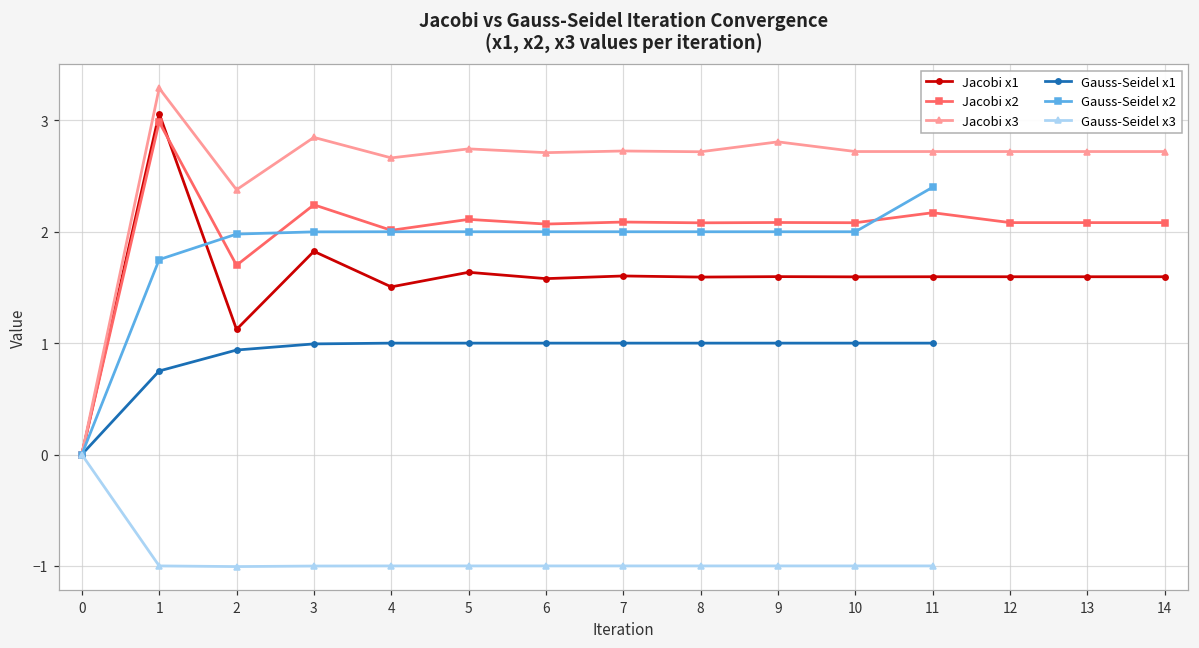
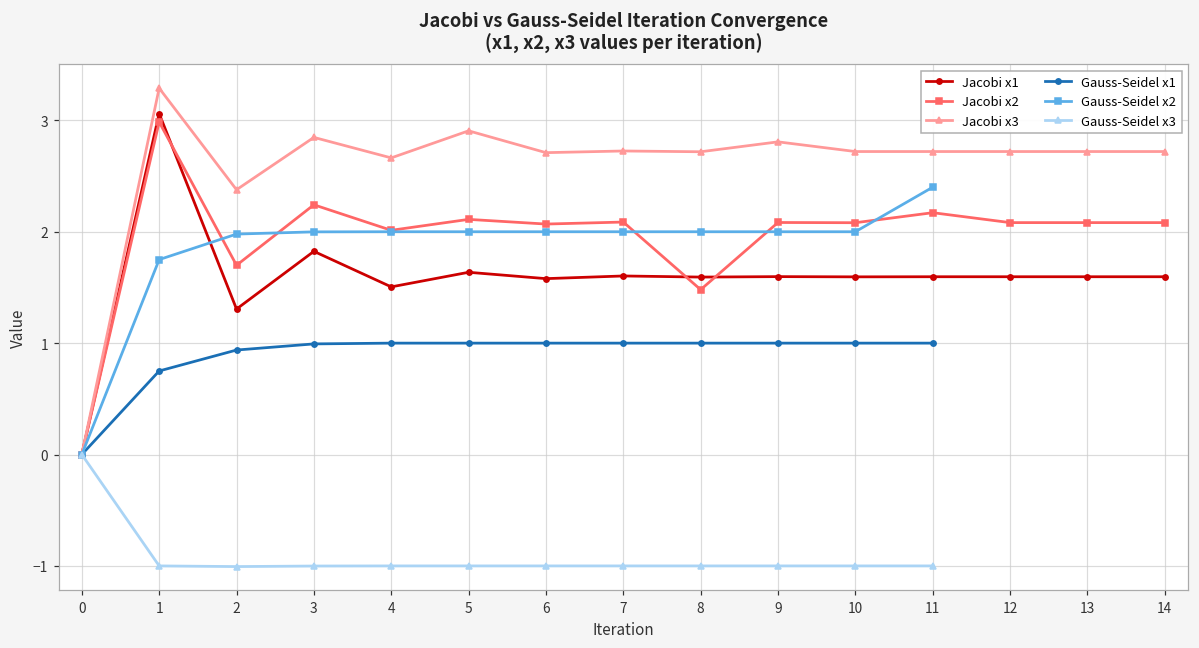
  {
    "Jacobi x1": {
      "1": 3.06,
-     "2": 1.12,
+     "2": 1.31,
      "3": 1.82,
      "4": 1.51,
      "5": 1.64,
      "6": 1.58,
      "7": 1.60,
      "8": 1.59,
      "9": 1.60,
      "10": 1.60,
      "11": 1.60,
      "12": 1.60,
      "13": 1.60,
      "14": 1.60
    },
    "Jacobi x2": {
      "1": 2.99,
      "2": 1.70,
      "3": 2.24,
      "5": 2.11,
      "6": 2.07,
      "7": 2.09,
-     "8": 2.08,
+     "8": 1.48,
      "9": 2.08,
      "10": 2.08,
      "11": 2.17,
      "12": 2.08,
      "13": 2.08,
      "14": 2.08
    },
    "Jacobi x3": {
      "1": 3.29,
      "2": 2.38,
      "3": 2.85,
      "4": 2.66,
-     "5": 2.74,
+     "5": 2.91,
      "6": 2.71,
      "7": 2.73,
      "8": 2.72,
      "9": 2.81,
      "10": 2.72,
      "11": 2.72,
      "12": 2.72,
      "13": 2.72,
      "14": 2.72
    },
    "Gauss-Seidel x1": {
      "1": 0.75,
      "2": 0.94,
      "3": 0.99,
      "4": 1.00,
      "5": 1.00,
      "6": 1.00,
      "7": 1.00,
      "8": 1.00,
      "9": 1.00,
      "10": 1.00,
      "11": 1.00
    },
    "Gauss-Seidel x2": {
      "1": 1.75,
      "2": 1.98,
      "3": 2.00,
      "5": 2.00,
      "6": 2.00,
      "7": 2.00,
      "8": 2.00,
      "9": 2.00,
      "10": 2.00,
      "11": 2.40
    },
    "Gauss-Seidel x3": {
      "1": -1.00,
      "2": -1.01,
      "3": -1.00,
      "4": -1.00,
      "5": -1.00,
      "6": -1.00,
      "7": -1.00,
      "8": -1.00,
      "9": -1.00,
      "10": -1.00,
      "11": -1.00
    }
  }
